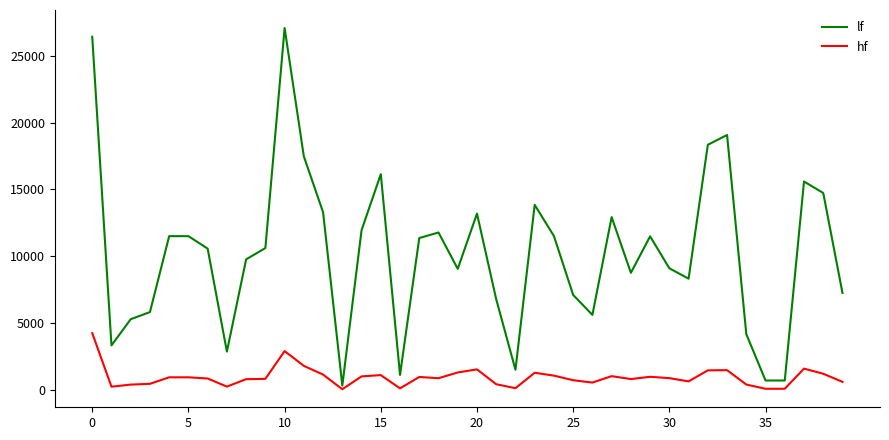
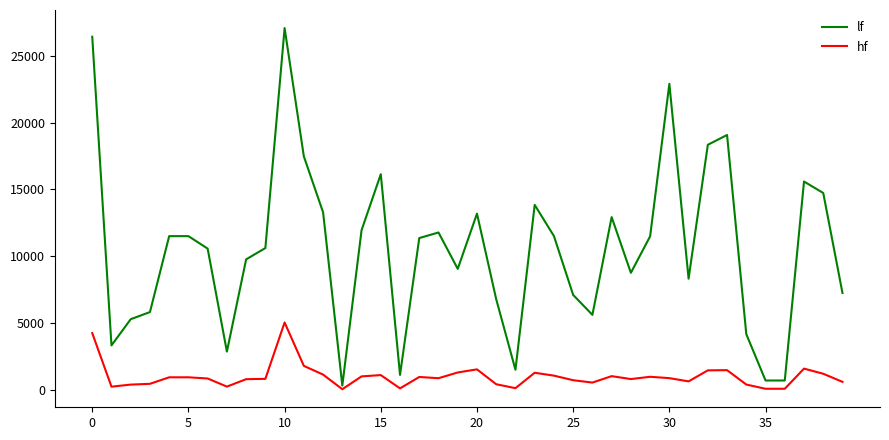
  {
    "lf": {
      "0": 26400,
      "5": 11500,
      "10": 27100,
      "15": 16100,
      "20": 13200,
      "25": 7100,
-     "30": 9100,
+     "30": 22900,
      "35": 700
    },
    "hf": {
      "0": 4300,
      "5": 1000,
-     "10": 2900,
+     "10": 5100,
      "15": 1100,
      "20": 1500,
      "25": 700,
      "30": 900,
      "35": 100
    }
  }
